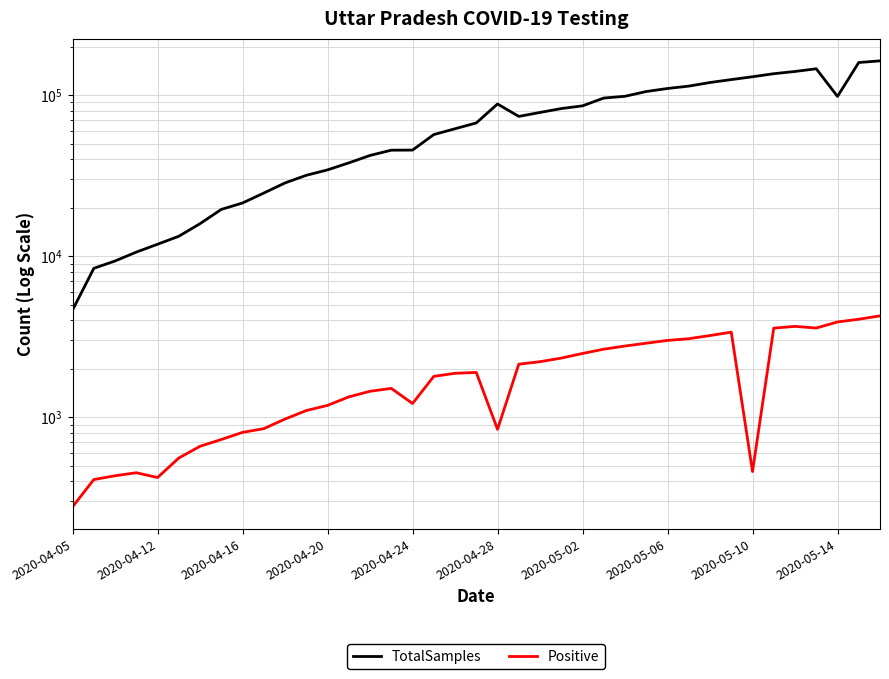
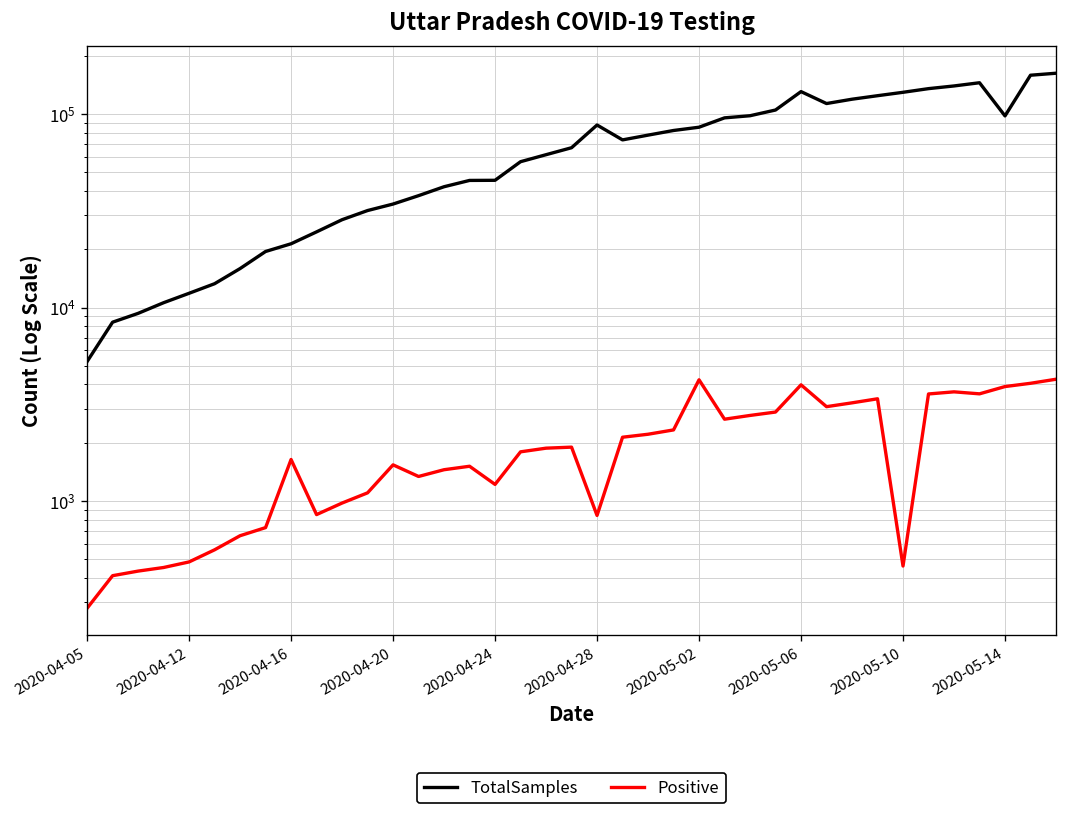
  {
    "TotalSamples": {
-     "2020-04-05": 4600,
+     "2020-04-05": 5300,
      "2020-04-12": 12000,
      "2020-04-16": 21000,
      "2020-04-20": 34000,
      "2020-04-24": 46000,
      "2020-04-28": 90000,
      "2020-05-02": 90000,
-     "2020-05-06": 110000,
+     "2020-05-06": 130000,
      "2020-05-10": 130000,
      "2020-05-14": 100000
    },
    "Positive": {
      "2020-04-05": 280,
-     "2020-04-12": 420,
-     "2020-04-16": 800,
-     "2020-04-20": 1200,
+     "2020-04-12": 480,
+     "2020-04-16": 1600,
+     "2020-04-20": 1500,
      "2020-04-24": 1200,
      "2020-04-28": 800,
-     "2020-05-02": 2500,
-     "2020-05-06": 3000,
+     "2020-05-02": 4200,
+     "2020-05-06": 4000,
      "2020-05-10": 460,
      "2020-05-14": 3900
    }
  }
